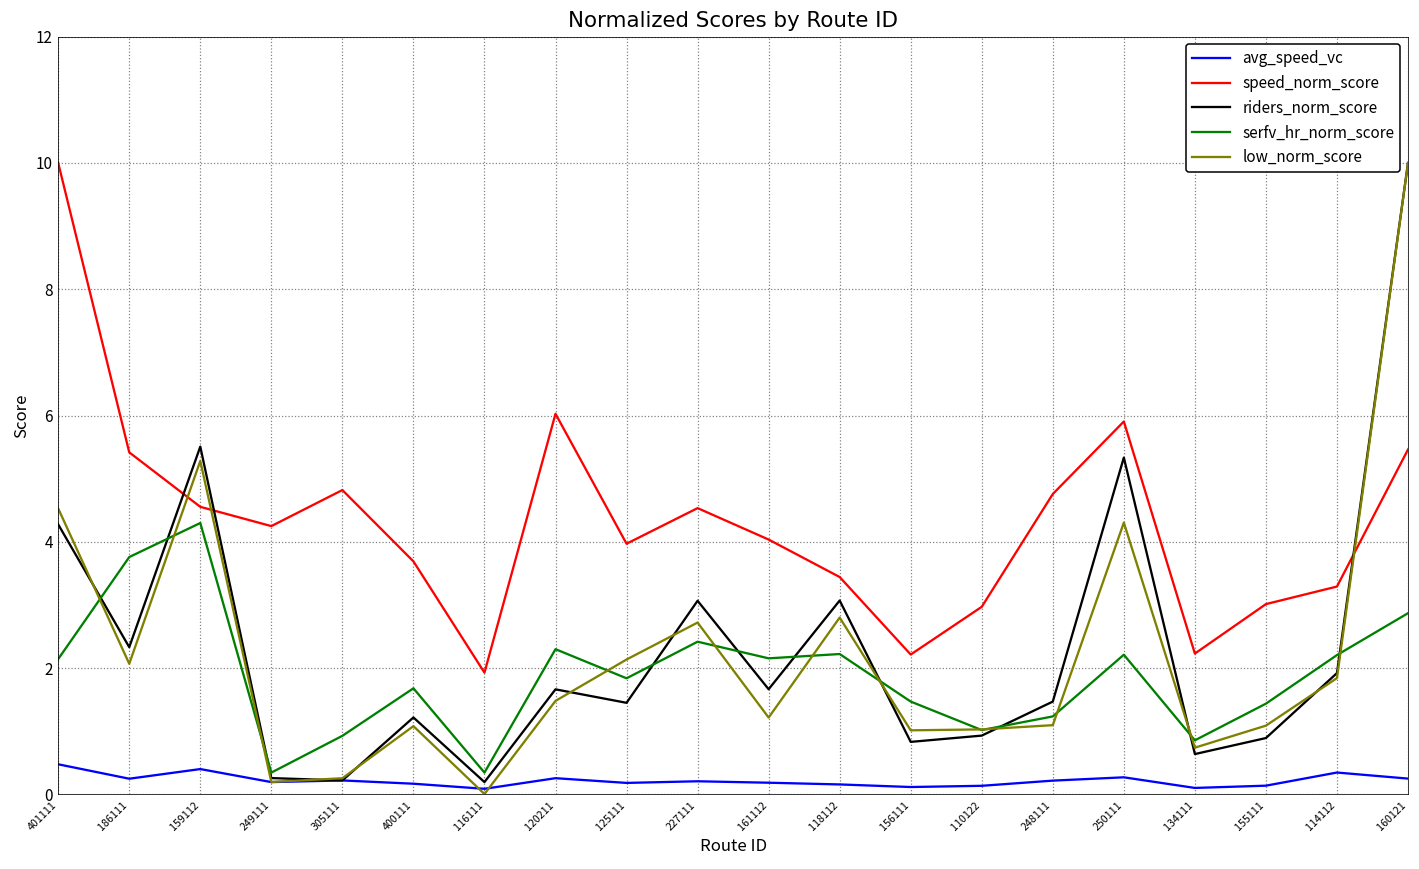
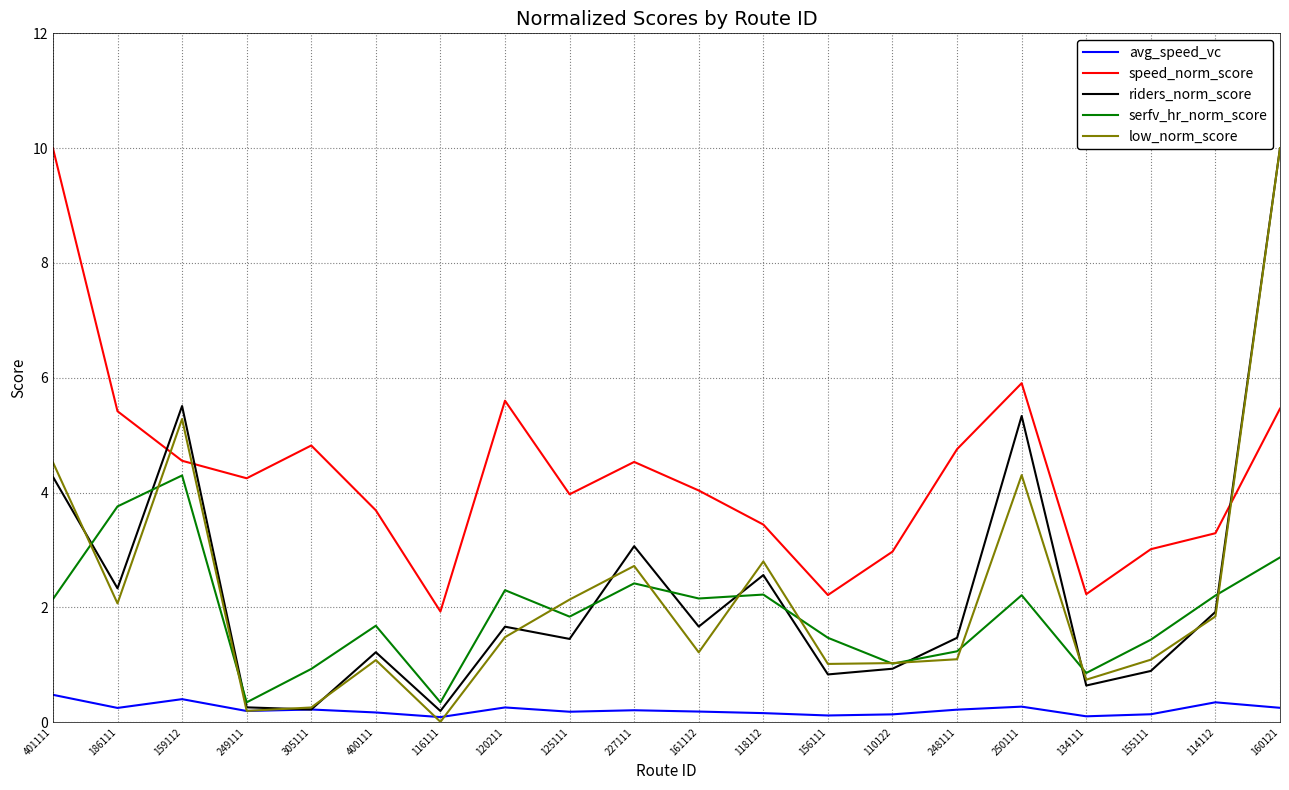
  {
    "avg_speed_vc": {
      "401111": 0.5,
      "186111": 0.2,
      "159112": 0.4,
      "400111": 0.2,
      "116111": 0.1,
      "120211": 0.3,
      "125111": 0.2,
      "227111": 0.2,
      "161112": 0.2,
      "118112": 0.2,
      "156111": 0.1,
      "110122": 0.1,
      "248111": 0.2,
      "250111": 0.3,
      "134111": 0.1,
      "155111": 0.1,
      "114112": 0.3,
      "160121": 0.3
    },
    "speed_norm_score": {
      "401111": 10.0,
      "186111": 5.4,
      "159112": 4.6,
      "249111": 4.2,
      "305111": 4.8,
      "400111": 3.7,
      "116111": 1.9,
-     "120211": 6.0,
+     "120211": 5.6,
      "125111": 4.0,
      "227111": 4.5,
      "161112": 4.0,
      "118112": 3.4,
      "156111": 2.2,
      "110122": 3.0,
      "248111": 4.8,
      "250111": 5.9,
      "134111": 2.2,
      "155111": 3.0,
      "114112": 3.3,
      "160121": 5.5
    },
    "riders_norm_score": {
      "401111": 4.3,
      "186111": 2.3,
      "159112": 5.5,
      "249111": 0.3,
      "400111": 1.2,
      "116111": 0.2,
      "120211": 1.7,
      "125111": 1.5,
      "227111": 3.1,
      "161112": 1.7,
-     "118112": 3.1,
+     "118112": 2.6,
      "156111": 0.8,
      "110122": 0.9,
      "248111": 1.5,
      "250111": 5.3,
      "134111": 0.6,
      "155111": 0.9,
      "114112": 1.9
    },
    "serfv_hr_norm_score": {
      "401111": 2.1,
      "186111": 3.8,
      "159112": 4.3,
      "249111": 0.3,
      "305111": 0.9,
      "400111": 1.7,
      "116111": 0.3,
      "120211": 2.3,
      "125111": 1.8,
      "227111": 2.4,
      "161112": 2.2,
      "118112": 2.2,
      "156111": 1.5,
      "248111": 1.2,
      "250111": 2.2,
      "134111": 0.9,
      "155111": 1.4,
      "114112": 2.2,
      "160121": 2.9
    },
    "low_norm_score": {
      "401111": 4.5,
      "186111": 2.1,
      "159112": 5.3,
      "400111": 1.1,
      "116111": 0.0,
      "120211": 1.5,
      "125111": 2.1,
      "227111": 2.7,
      "161112": 1.2,
      "118112": 2.8,
      "156111": 1.0,
      "248111": 1.1,
      "250111": 4.3,
      "134111": 0.7,
      "155111": 1.1,
      "114112": 1.8
    }
  }
